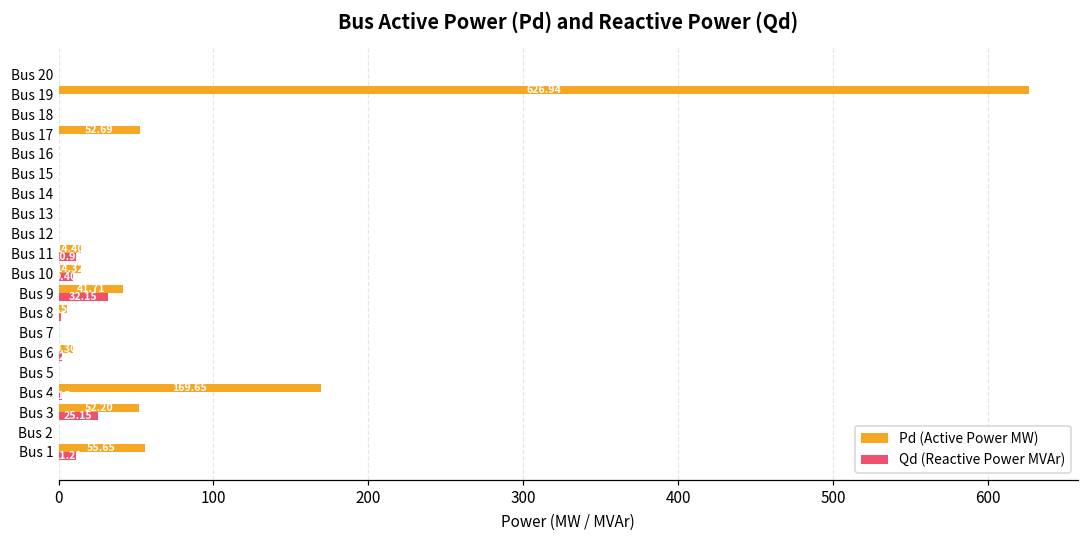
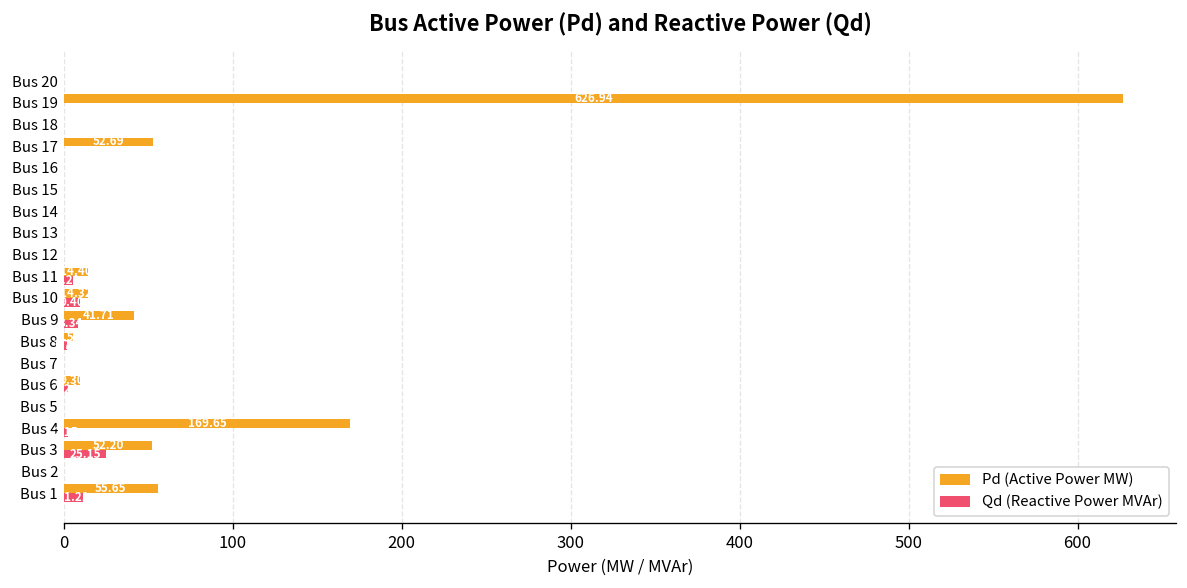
  {
    "Pd (Active Power MW)": {
      "Bus 19": 626.94,
      "Bus 17": 52.69,
      "Bus 4": 169.65,
      "Bus 3": 52.20,
      "Bus 1": 55.65
    },
    "Qd (Reactive Power MVAr)": {
      "Bus 20": 0,
      "Bus 19": 0,
      "Bus 18": 0,
      "Bus 16": 0,
      "Bus 15": 0,
      "Bus 14": 0,
      "Bus 13": 0,
      "Bus 12": 0,
-     "Bus 11": 11,
+     "Bus 11": 5,
      "Bus 10": 9,
-     "Bus 9": 32,
+     "Bus 9": 8,
      "Bus 7": 0,
      "Bus 6": 2,
      "Bus 5": 0,
      "Bus 4": 2,
      "Bus 2": 0,
      "Bus 1": 11
    }
  }
